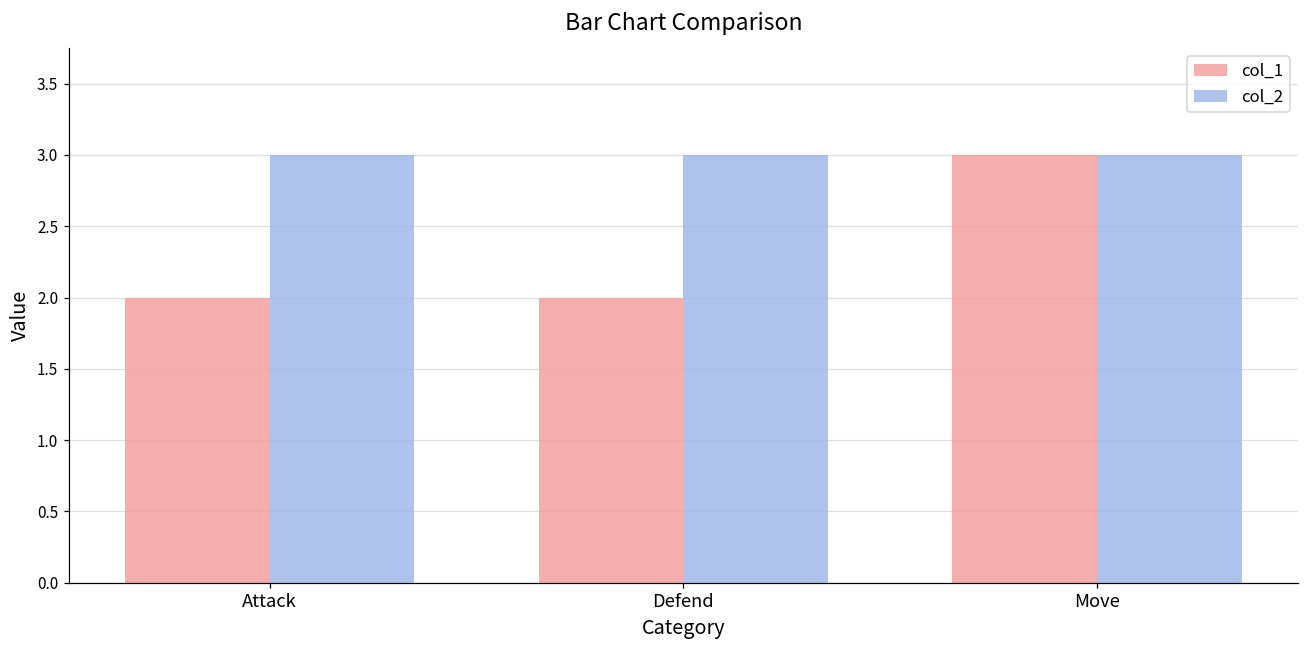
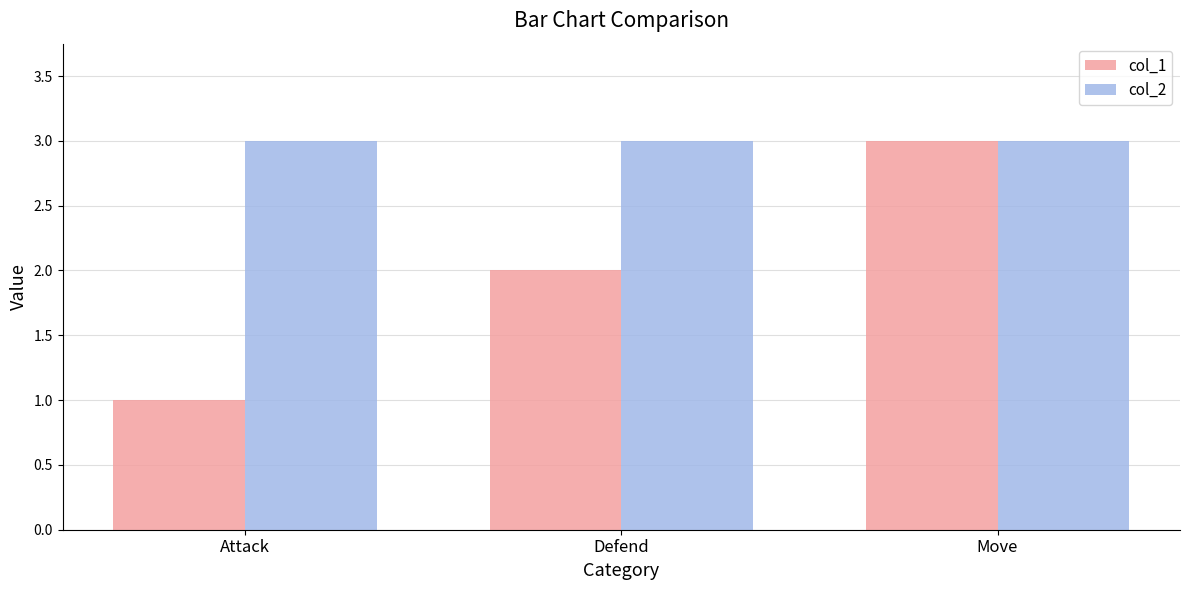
  {
    "col_1": {
-     "Attack": 2,
+     "Attack": 1,
      "Defend": 2,
      "Move": 3
    },
    "col_2": {
      "Attack": 3,
      "Defend": 3,
      "Move": 3
    }
  }
